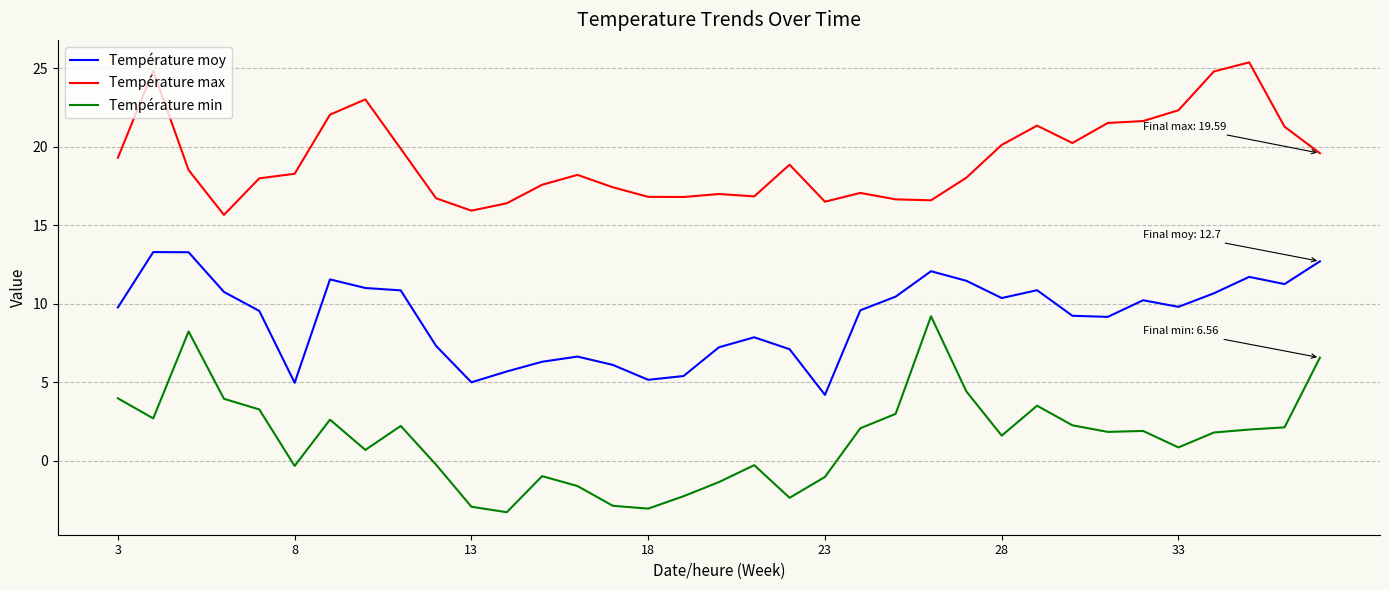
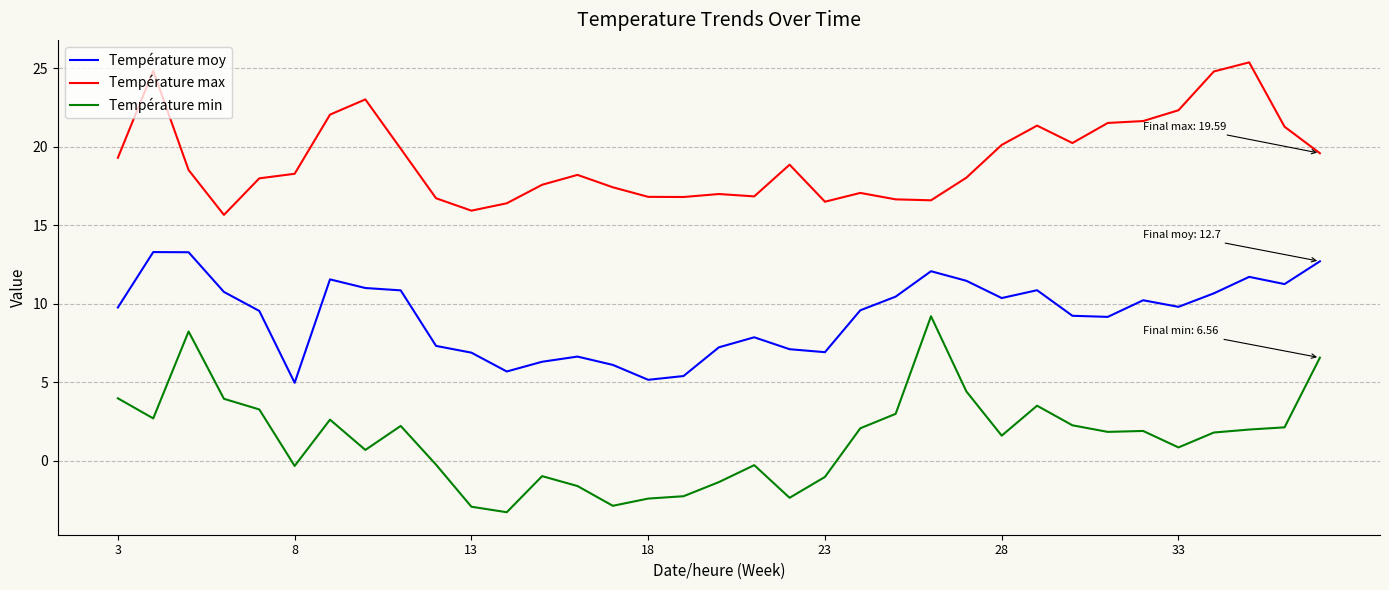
  {
    "Température moy": {
      "3": 9.8,
      "8": 5.0,
-     "13": 5.0,
+     "13": 6.9,
      "18": 5.2,
-     "23": 4.2,
+     "23": 6.9,
      "28": 10.4,
      "33": 9.8
    },
    "Température max": {
      "3": 19.3,
      "8": 18.3,
      "13": 15.9,
      "18": 16.8,
      "23": 16.5,
      "28": 20.1,
      "33": 22.3
    },
    "Température min": {
      "3": 4.0,
      "8": -0.3,
      "13": -2.9,
-     "18": -3.1,
+     "18": -2.4,
      "23": -1.0,
      "28": 1.6,
      "33": 0.8
    }
  }
